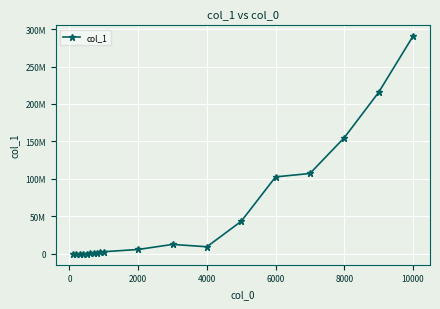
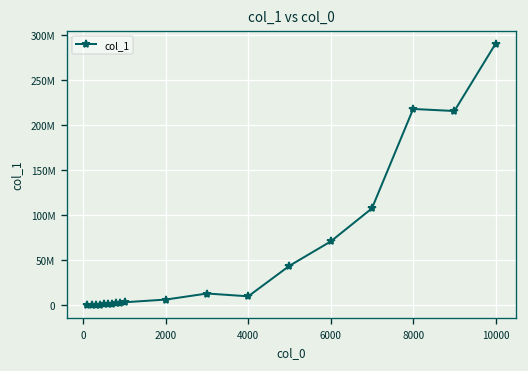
  {
    "2000": 10000000,
    "4000": 10000000,
-   "6000": 100000000,
-   "8000": 160000000,
+   "6000": 70000000,
+   "8000": 220000000,
    "10000": 290000000
  }
